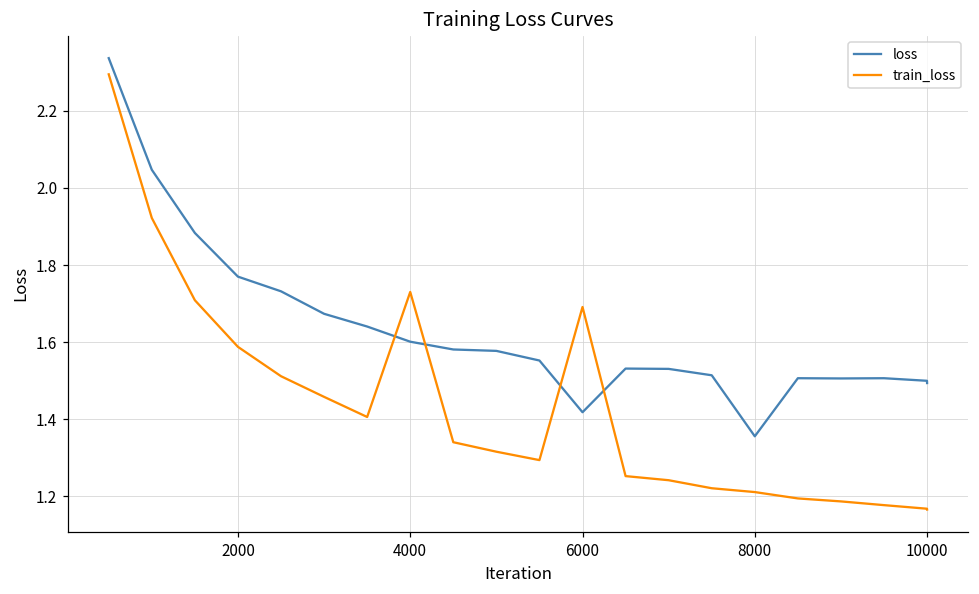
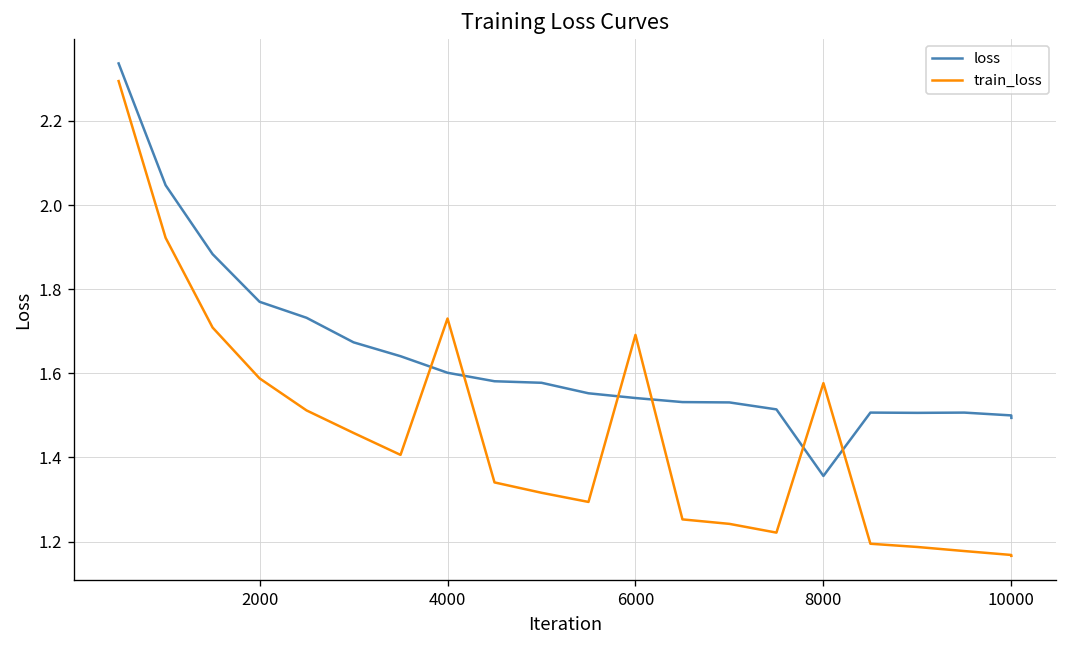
  {
    "loss": {
      "2000": 1.77,
      "4000": 1.60,
-     "6000": 1.42,
+     "6000": 1.54,
      "8000": 1.36,
      "10000": 1.49
    },
    "train_loss": {
      "2000": 1.59,
      "4000": 1.73,
      "6000": 1.69,
-     "8000": 1.21,
+     "8000": 1.58,
      "10000": 1.17
    }
  }
